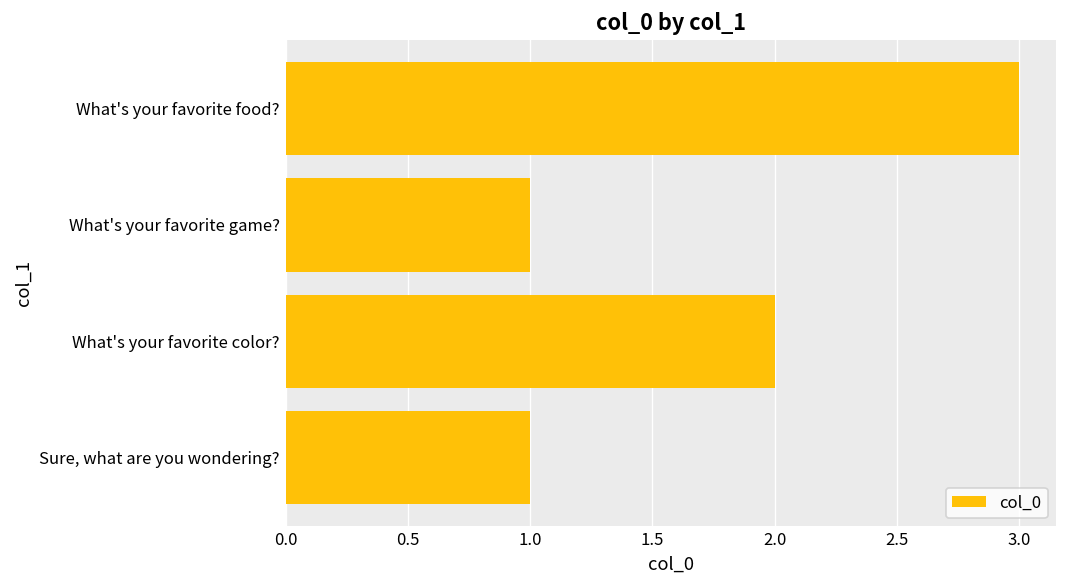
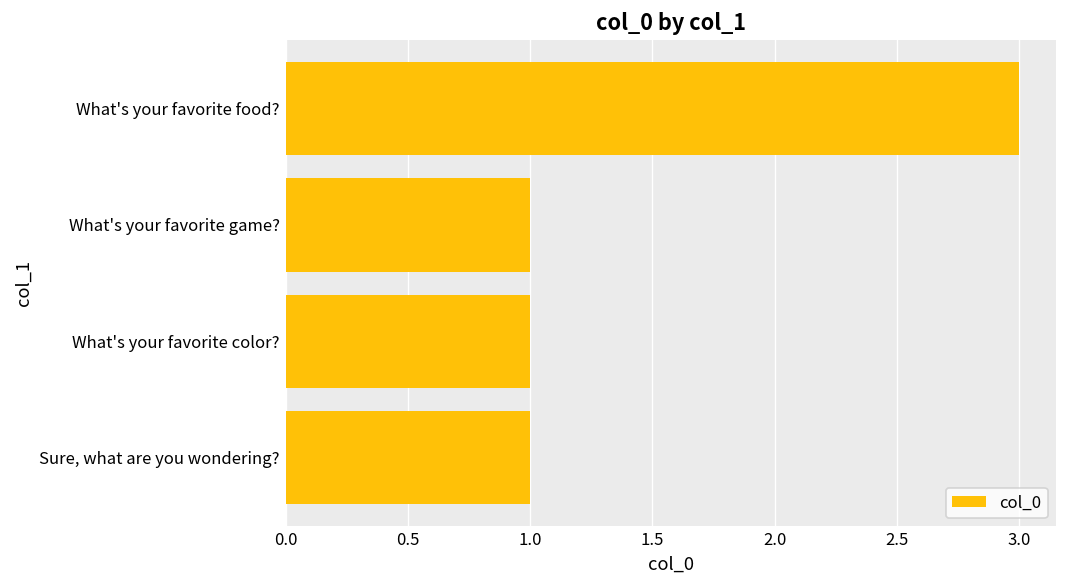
  {
    "What's your favorite food?": 3,
    "What's your favorite game?": 1,
-   "What's your favorite color?": 2,
+   "What's your favorite color?": 1,
    "Sure, what are you wondering?": 1
  }
